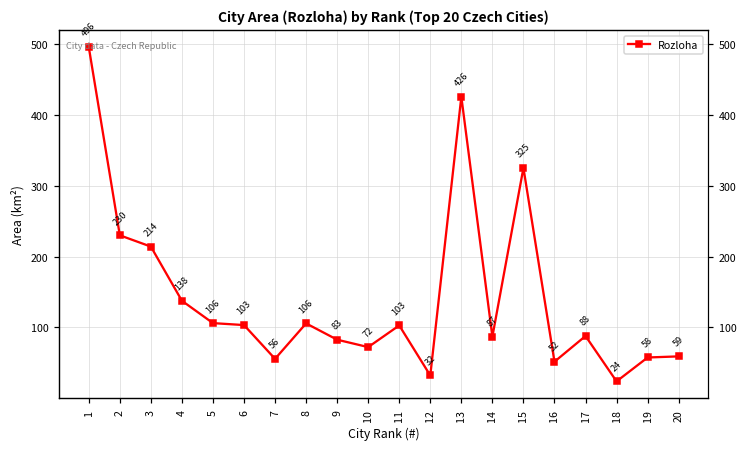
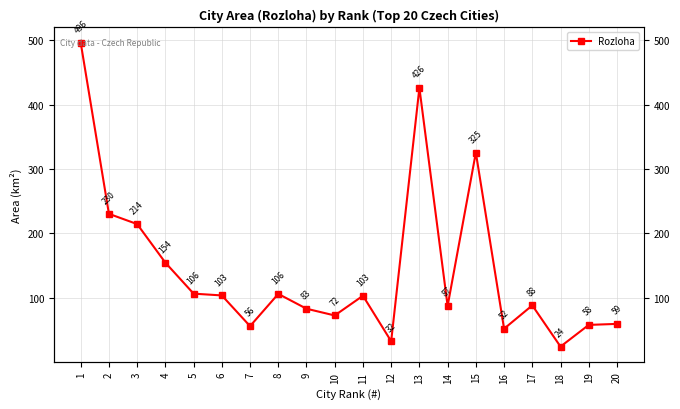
  {
    "1": 496,
    "2": 230,
    "3": 214,
-   "4": 138,
+   "4": 154,
    "5": 106,
    "6": 103,
    "7": 56,
    "8": 106,
    "9": 83,
    "10": 72,
    "11": 103,
    "12": 32,
    "13": 426,
    "14": 87,
    "15": 325,
    "16": 52,
    "17": 88,
    "18": 24,
    "19": 58,
    "20": 59
  }
